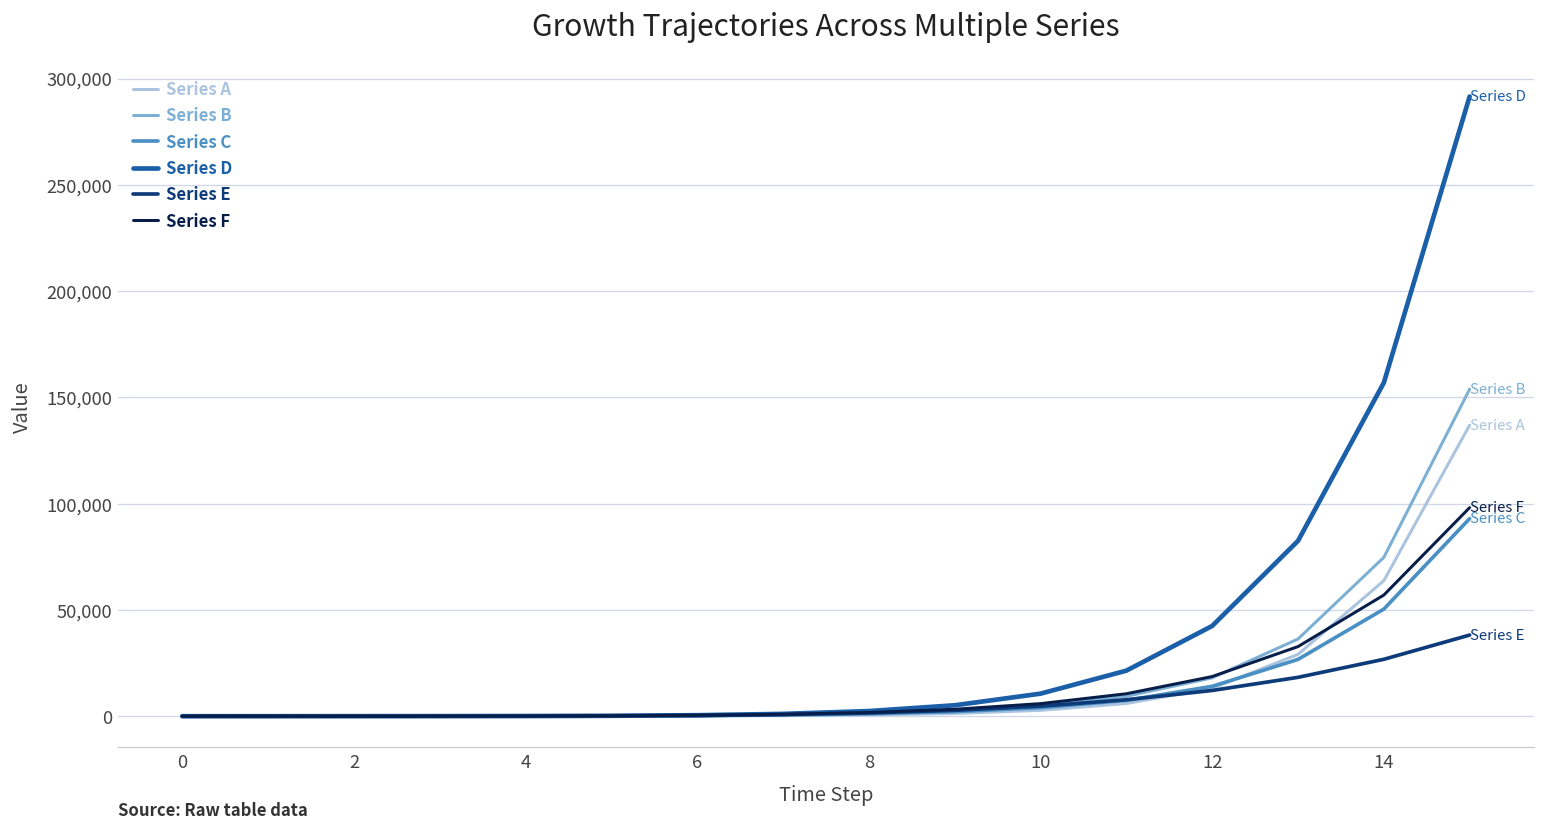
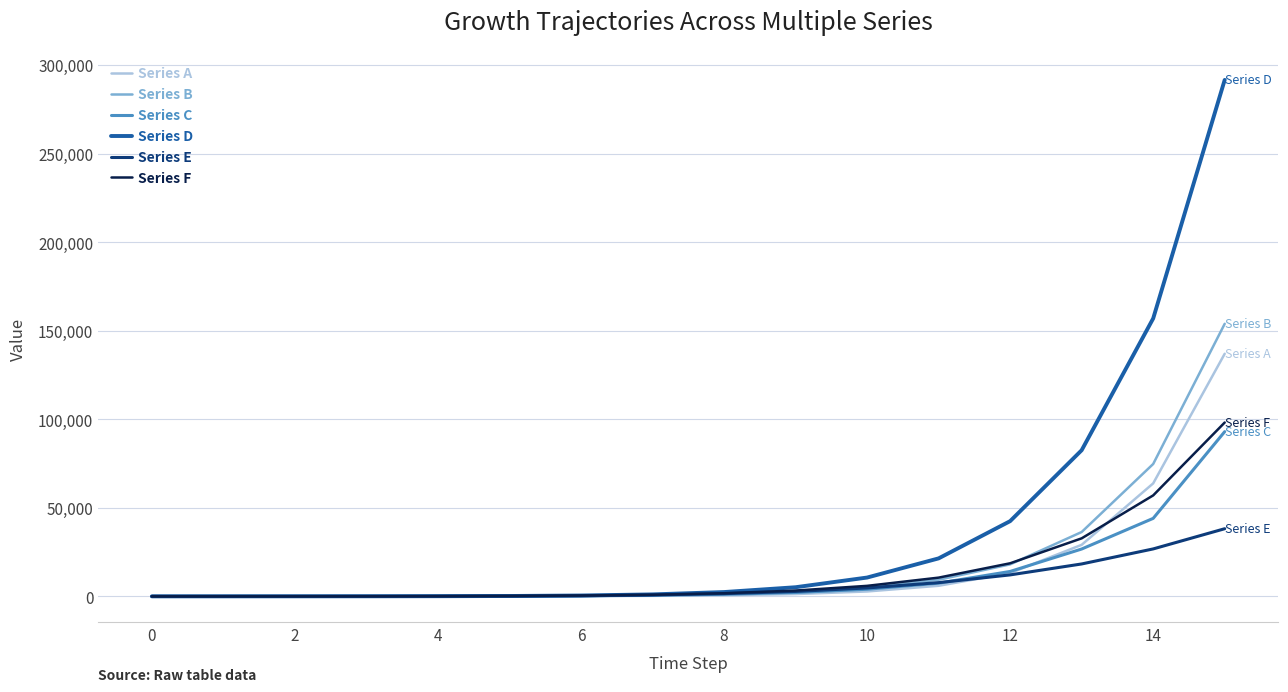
  {
    "Series C": {
-     "14": "50,000"
+     "14": "44,000"
    }
  }
